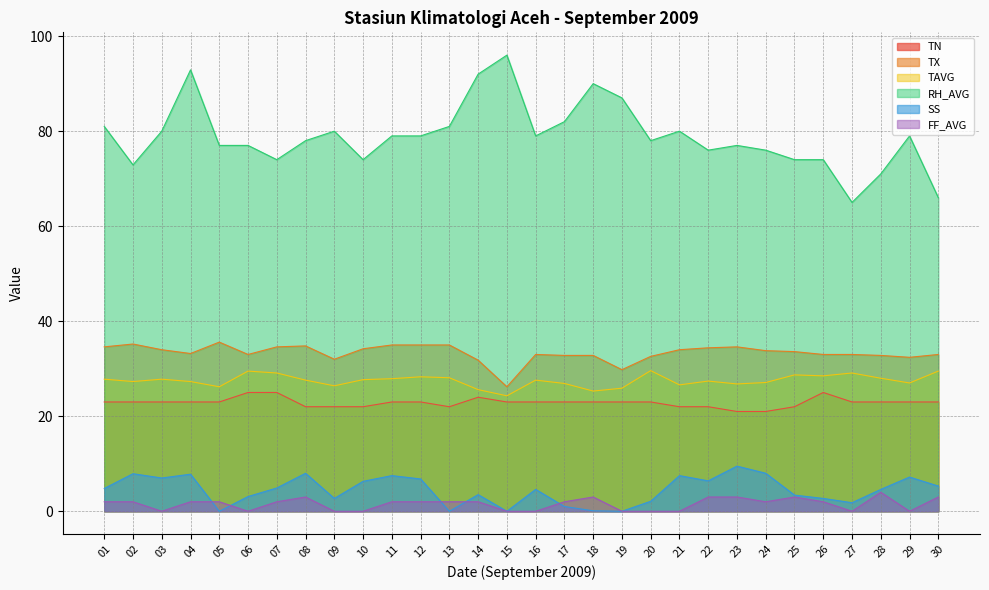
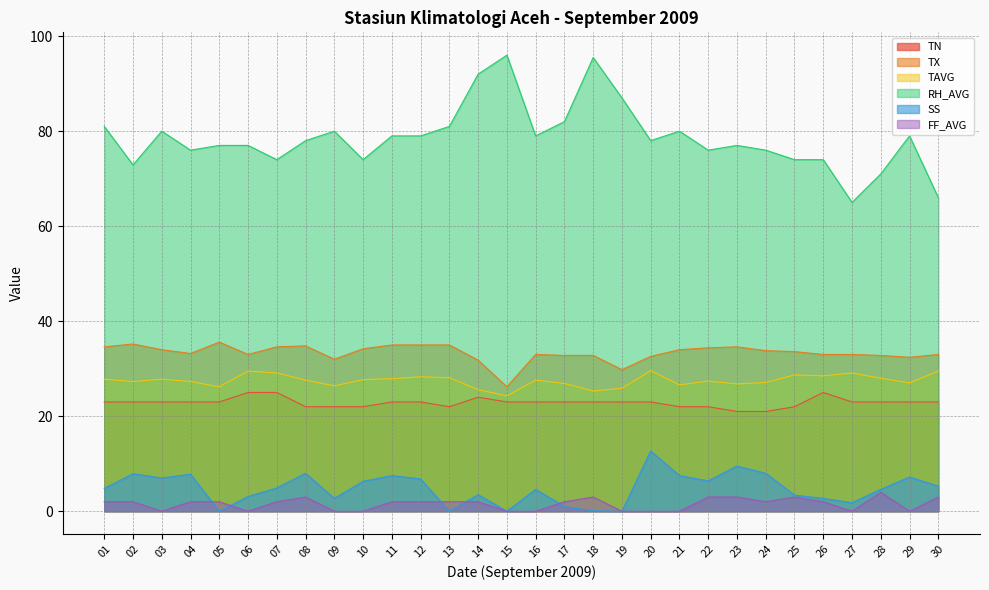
  {
    "TAVG": {
      "01": 28,
      "02": 27,
      "03": 28,
      "04": 27,
      "05": 26,
      "06": 30,
      "07": 29,
      "08": 28,
      "09": 26,
      "10": 28,
      "11": 28,
      "12": 28,
      "13": 28,
      "14": 26,
      "15": 24,
      "16": 28,
      "17": 27,
      "18": 25,
      "19": 26,
      "20": 30,
      "21": 27,
      "22": 27,
      "23": 27,
      "24": 27,
      "25": 29,
      "26": 29,
      "27": 29,
      "28": 28,
      "29": 27,
      "30": 30
    },
    "RH_AVG": {
      "01": 81,
      "02": 73,
      "03": 80,
-     "04": 93,
+     "04": 76,
      "05": 77,
      "06": 77,
      "07": 74,
      "08": 78,
      "09": 80,
      "10": 74,
      "11": 79,
      "12": 79,
      "13": 81,
      "14": 92,
      "15": 96,
      "16": 79,
      "17": 82,
-     "18": 90,
+     "18": 96,
      "19": 87,
      "20": 78,
      "21": 80,
      "22": 76,
      "23": 77,
      "24": 76,
      "25": 74,
      "26": 74,
      "27": 65,
      "28": 71,
      "29": 79,
      "30": 66
    },
    "SS": {
      "01": 5,
      "02": 8,
      "03": 7,
      "04": 8,
      "05": 0,
      "06": 3,
      "07": 5,
      "08": 8,
      "09": 3,
      "10": 6,
      "11": 8,
      "12": 7,
      "13": 0,
      "14": 4,
      "16": 5,
      "17": 1,
      "18": 0,
-     "20": 2,
+     "20": 13,
      "21": 8,
      "22": 6,
      "23": 10,
      "24": 8,
      "26": 3,
      "27": 2,
      "28": 5,
      "29": 7,
      "30": 5
    },
    "FF_AVG": {
      "01": 2,
      "02": 2,
      "03": 0,
      "04": 2,
      "05": 2,
      "06": 0,
      "07": 2,
      "08": 3,
      "09": 0,
      "10": 0,
      "11": 2,
      "12": 2,
      "13": 2,
      "14": 2,
      "16": 0,
      "17": 2,
      "18": 3,
      "20": 0,
      "21": 0,
      "22": 3,
      "23": 3,
      "24": 2,
      "26": 2,
      "27": 0,
      "28": 4,
      "29": 0,
      "30": 3
    }
  }
